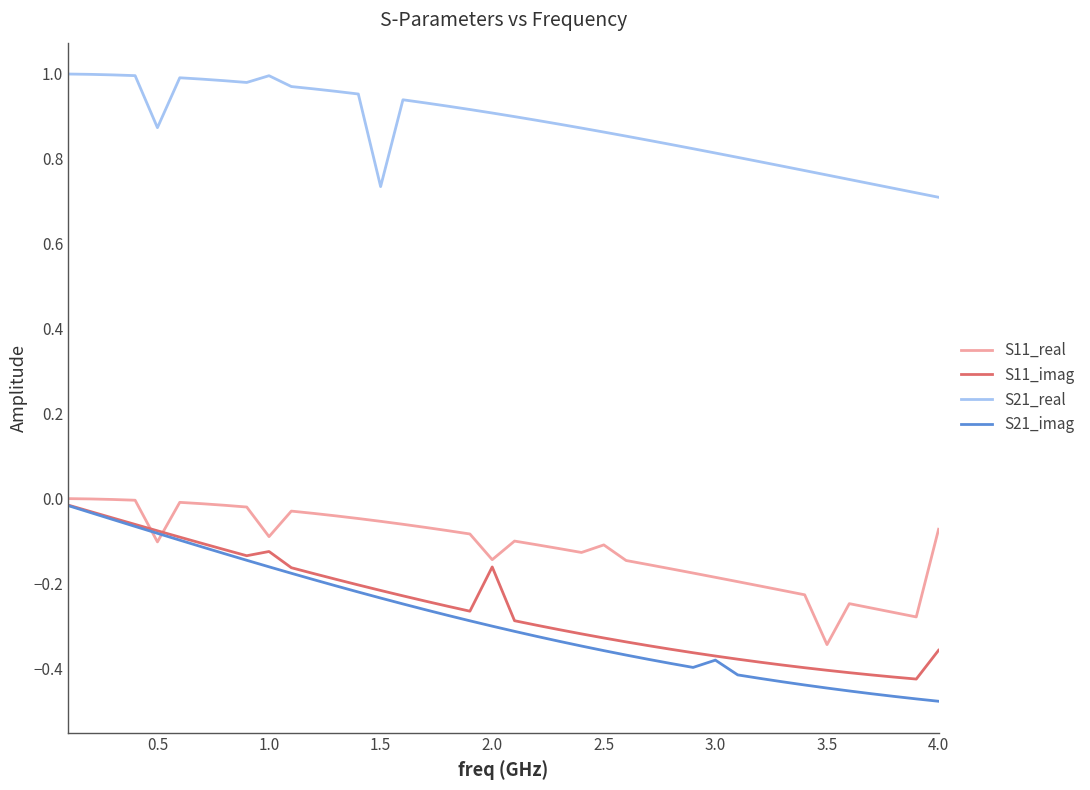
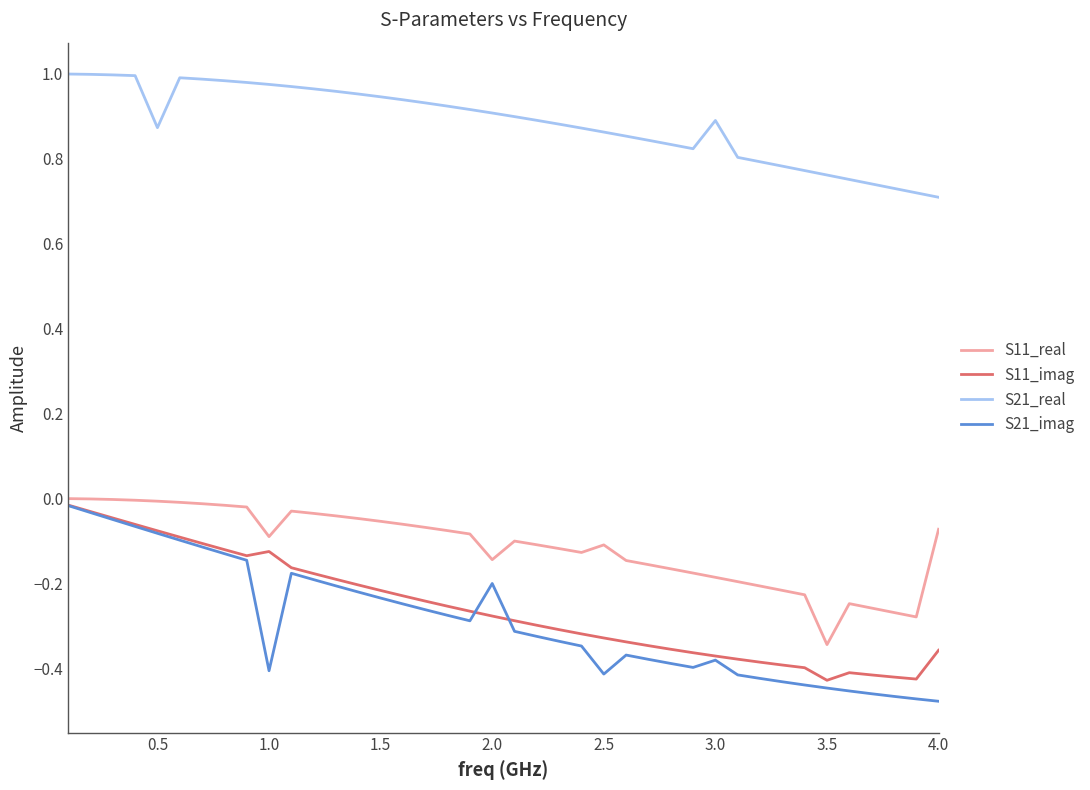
  {
    "S11_real": {
-     "0.5": -0.10,
+     "0.5": -0.01,
      "1.0": -0.09,
      "1.5": -0.05,
      "2.0": -0.14,
      "2.5": -0.11,
      "3.0": -0.19,
      "3.5": -0.34,
      "4.0": -0.07
    },
    "S11_imag": {
      "1.0": -0.12,
      "1.5": -0.22,
-     "2.0": -0.16,
+     "2.0": -0.28,
      "2.5": -0.33,
      "3.0": -0.37,
-     "3.5": -0.40,
+     "3.5": -0.43,
      "4.0": -0.36
    },
    "S21_real": {
      "0.5": 0.87,
-     "1.0": 1.00,
-     "1.5": 0.73,
+     "1.0": 0.98,
+     "1.5": 0.95,
      "2.0": 0.91,
      "2.5": 0.86,
-     "3.0": 0.81,
+     "3.0": 0.89,
      "3.5": 0.76,
      "4.0": 0.71
    },
    "S21_imag": {
-     "1.0": -0.16,
+     "1.0": -0.41,
      "1.5": -0.23,
-     "2.0": -0.30,
-     "2.5": -0.36,
+     "2.0": -0.20,
+     "2.5": -0.41,
      "3.0": -0.38,
      "3.5": -0.45,
      "4.0": -0.48
    }
  }
